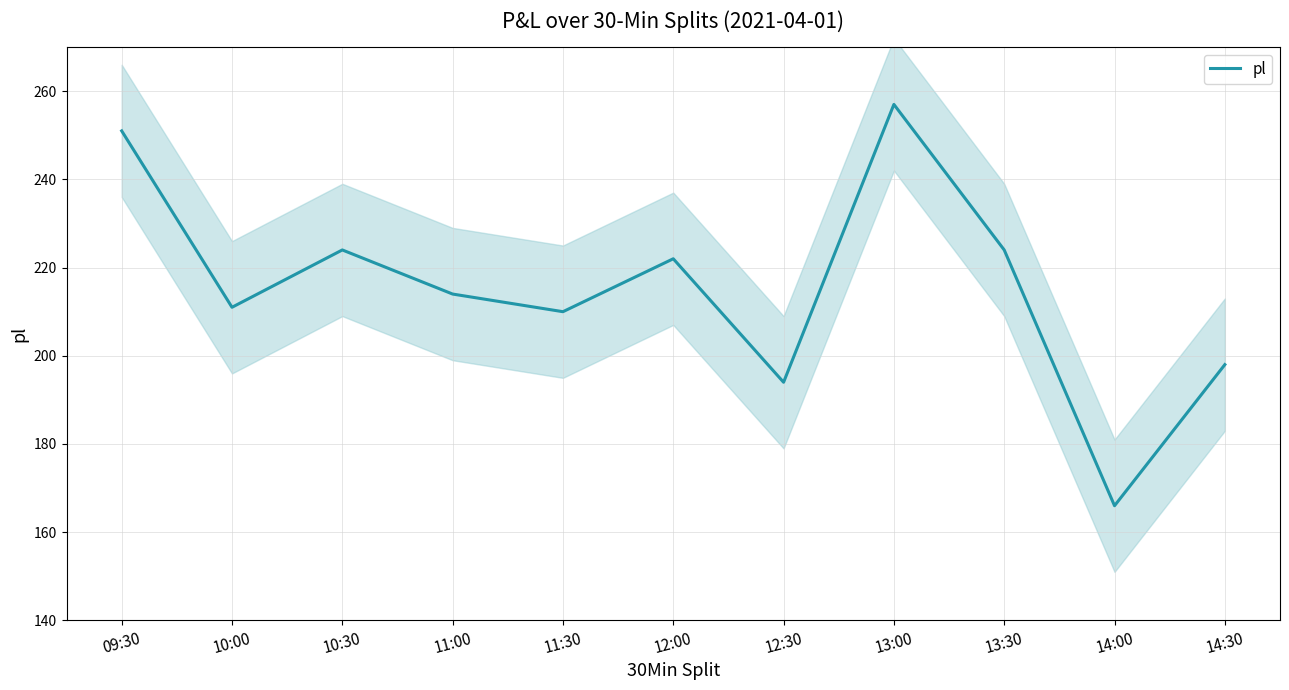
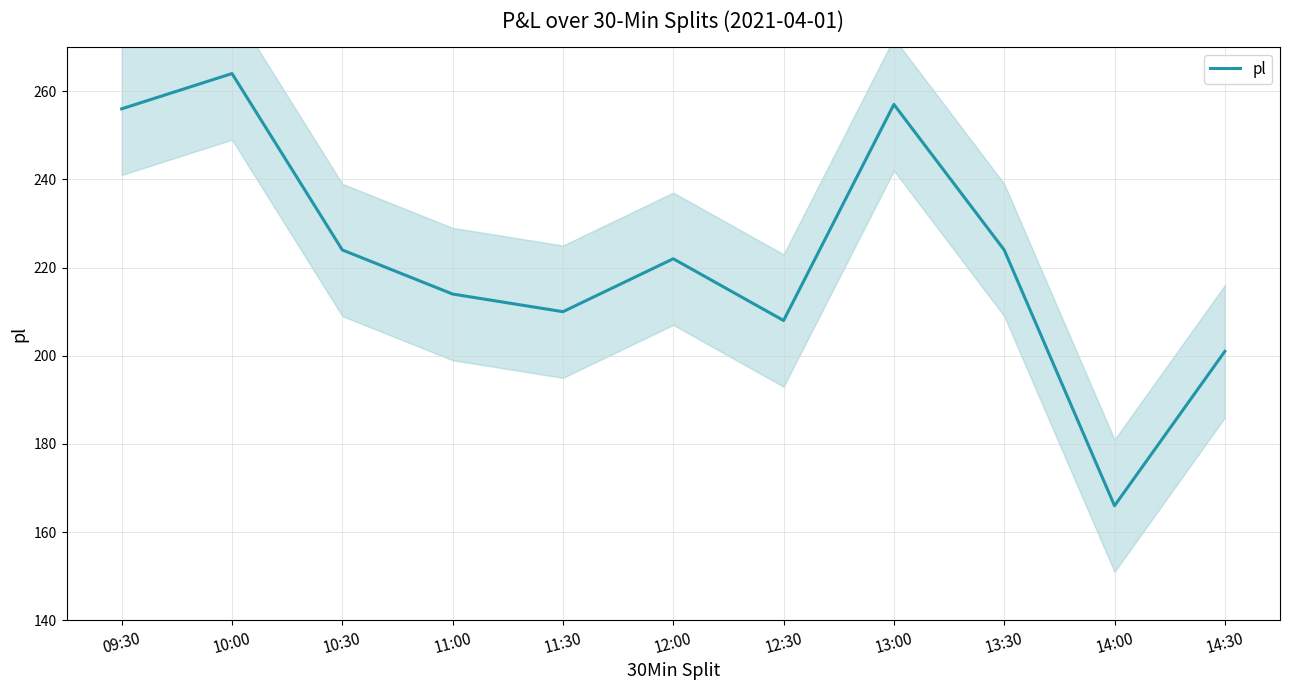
  {
    "pl": {
-     "09:30": 251,
-     "10:00": 211,
+     "09:30": 256,
+     "10:00": 264,
      "10:30": 224,
      "11:00": 214,
      "11:30": 210,
      "12:00": 222,
-     "12:30": 194,
+     "12:30": 208,
      "13:00": 257,
      "13:30": 224,
      "14:00": 166,
-     "14:30": 198
+     "14:30": 201
    }
  }
